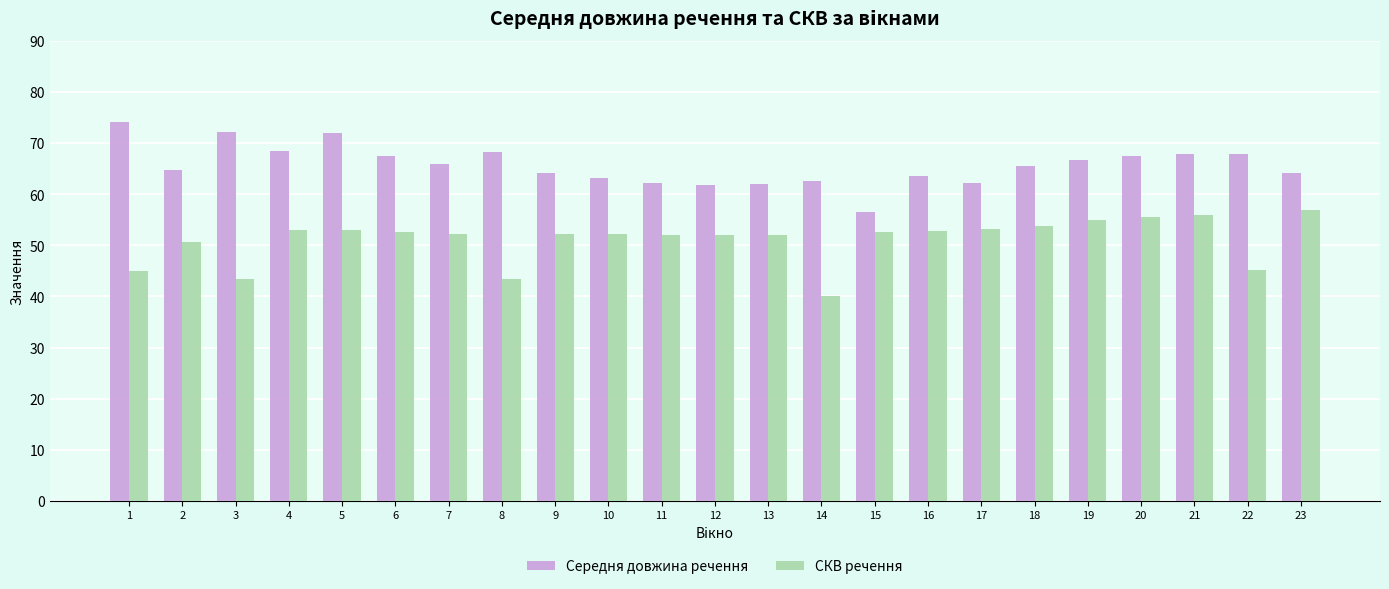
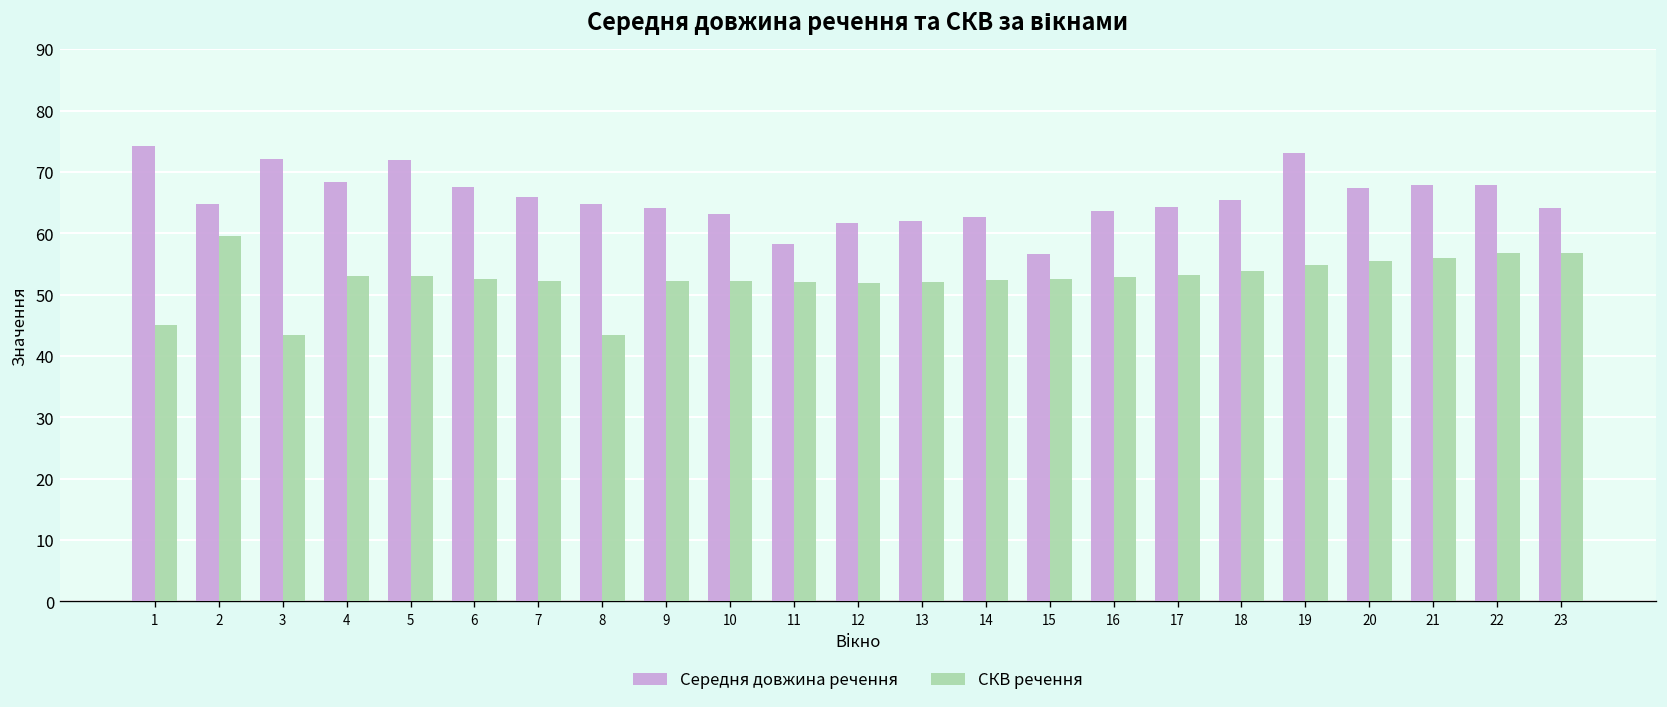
  {
    "Середня довжина речення": {
      "1": 74,
      "2": 65,
      "3": 72,
      "4": 68,
      "5": 72,
      "6": 67,
      "7": 66,
-     "8": 68,
+     "8": 65,
      "9": 64,
      "10": 63,
-     "11": 62,
+     "11": 58,
      "12": 62,
      "13": 62,
      "14": 63,
      "15": 57,
      "16": 64,
-     "17": 62,
+     "17": 64,
      "18": 65,
-     "19": 67,
+     "19": 73,
      "20": 67,
      "21": 68,
      "22": 68,
      "23": 64
    },
    "СКВ речення": {
      "1": 45,
-     "2": 51,
+     "2": 60,
      "3": 43,
      "4": 53,
      "5": 53,
      "6": 53,
      "7": 52,
      "8": 43,
      "9": 52,
      "10": 52,
      "11": 52,
      "12": 52,
      "13": 52,
-     "14": 40,
+     "14": 52,
      "15": 53,
      "16": 53,
      "17": 53,
      "18": 54,
      "19": 55,
      "20": 56,
      "21": 56,
-     "22": 45,
+     "22": 57,
      "23": 57
    }
  }
